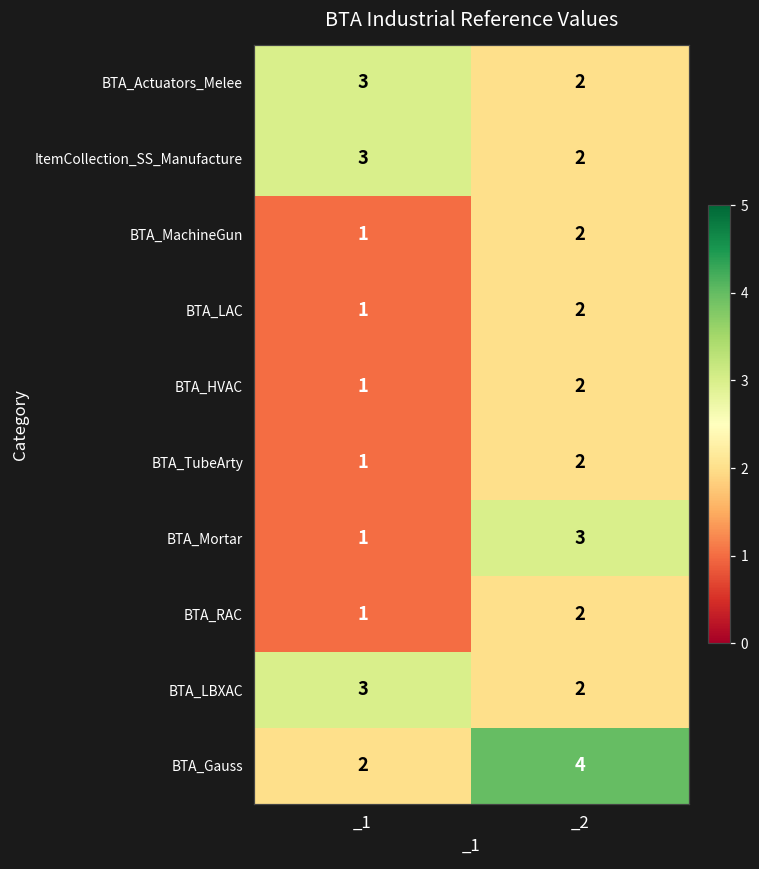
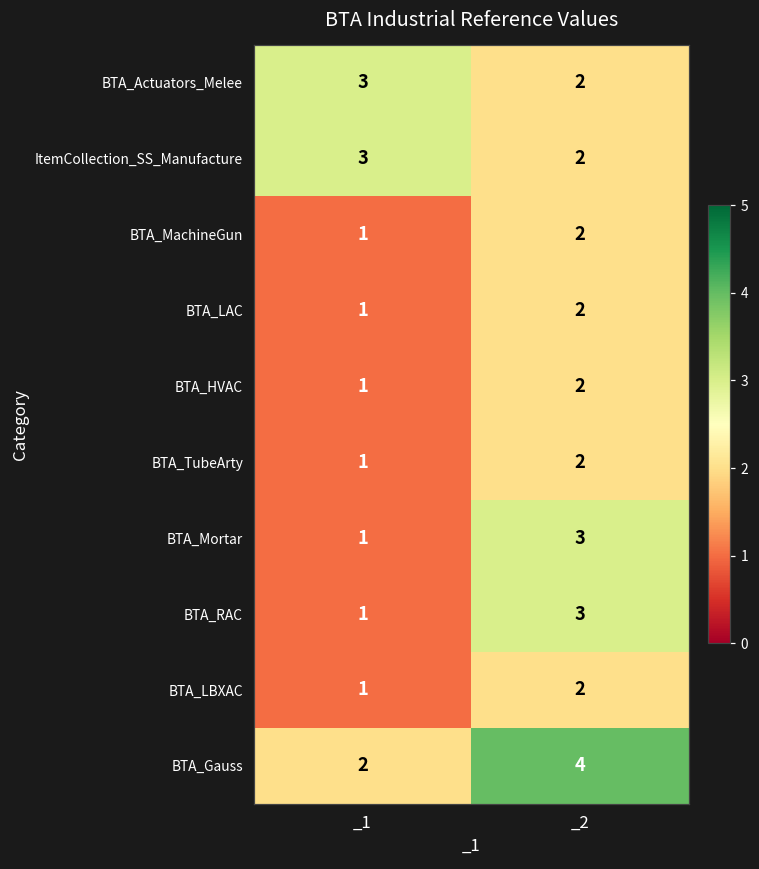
  {
    "BTA_Actuators_Melee": {
      "_1": 3,
      "_2": 2
    },
    "ItemCollection_SS_Manufacture": {
      "_1": 3,
      "_2": 2
    },
    "BTA_MachineGun": {
      "_1": 1,
      "_2": 2
    },
    "BTA_LAC": {
      "_1": 1,
      "_2": 2
    },
    "BTA_HVAC": {
      "_1": 1,
      "_2": 2
    },
    "BTA_TubeArty": {
      "_1": 1,
      "_2": 2
    },
    "BTA_Mortar": {
      "_1": 1,
      "_2": 3
    },
    "BTA_RAC": {
      "_1": 1,
-     "_2": 2
+     "_2": 3
    },
    "BTA_LBXAC": {
-     "_1": 3,
+     "_1": 1,
      "_2": 2
    },
    "BTA_Gauss": {
      "_1": 2,
      "_2": 4
    }
  }
